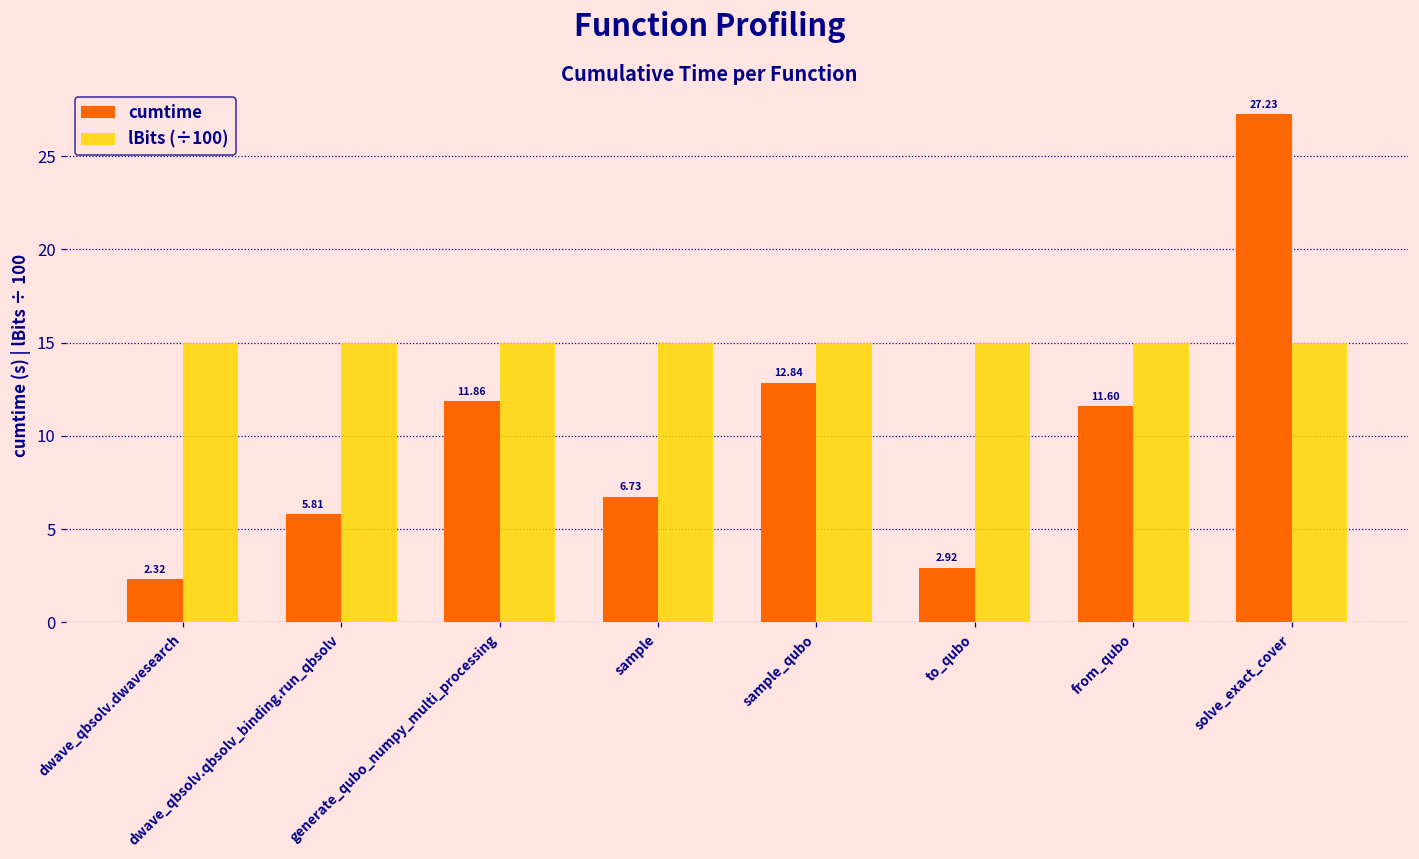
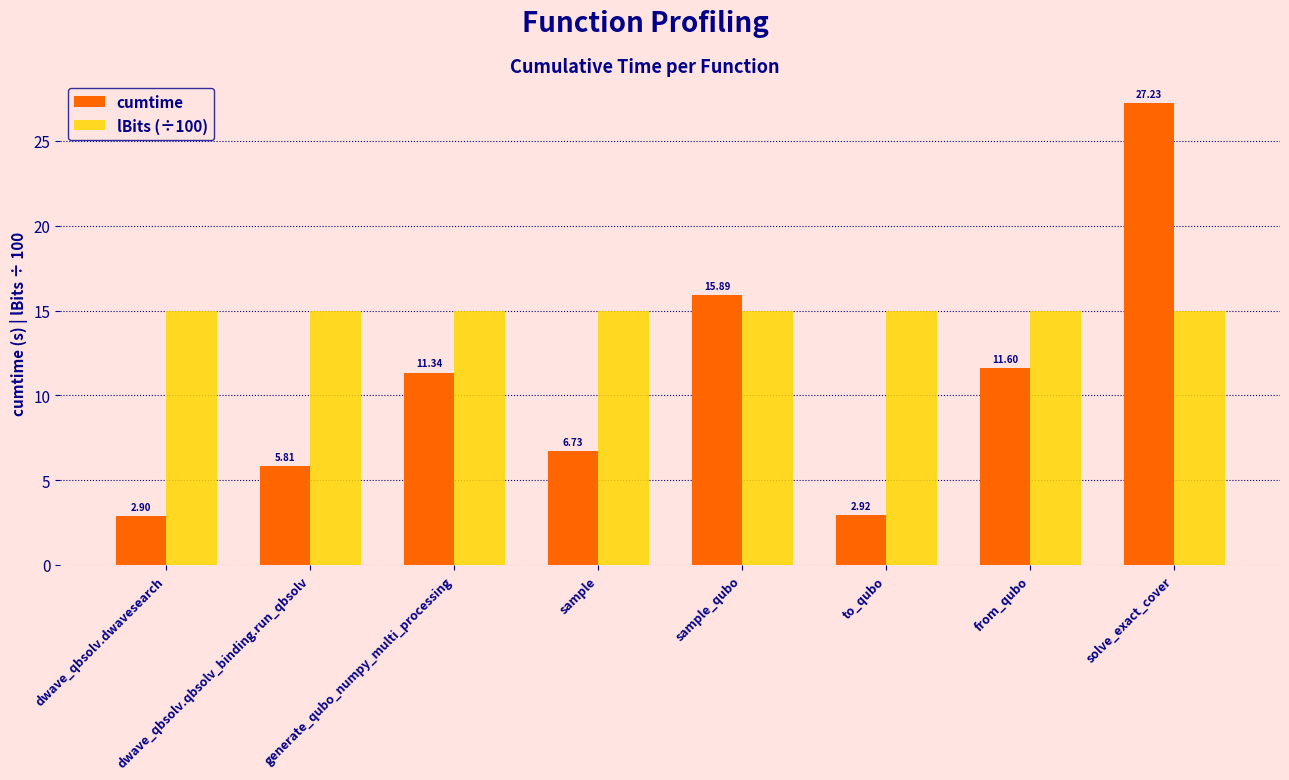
  {
    "cumtime": {
-     "dwave_qbsolv.dwavesearch": 2.32,
+     "dwave_qbsolv.dwavesearch": 2.90,
      "dwave_qbsolv.qbsolv_binding.run_qbsolv": 5.81,
-     "generate_qubo_numpy_multi_processing": 11.86,
+     "generate_qubo_numpy_multi_processing": 11.34,
      "sample": 6.73,
-     "sample_qubo": 12.84,
+     "sample_qubo": 15.89,
      "to_qubo": 2.92,
      "from_qubo": 11.60,
      "solve_exact_cover": 27.23
    },
    "lBits (÷100)": {
      "dwave_qbsolv.dwavesearch": 15.0,
      "dwave_qbsolv.qbsolv_binding.run_qbsolv": 15.0,
      "generate_qubo_numpy_multi_processing": 15.0,
      "sample": 15.0,
      "sample_qubo": 15.0,
      "to_qubo": 15.0,
      "from_qubo": 15.0,
      "solve_exact_cover": 15.0
    }
  }
